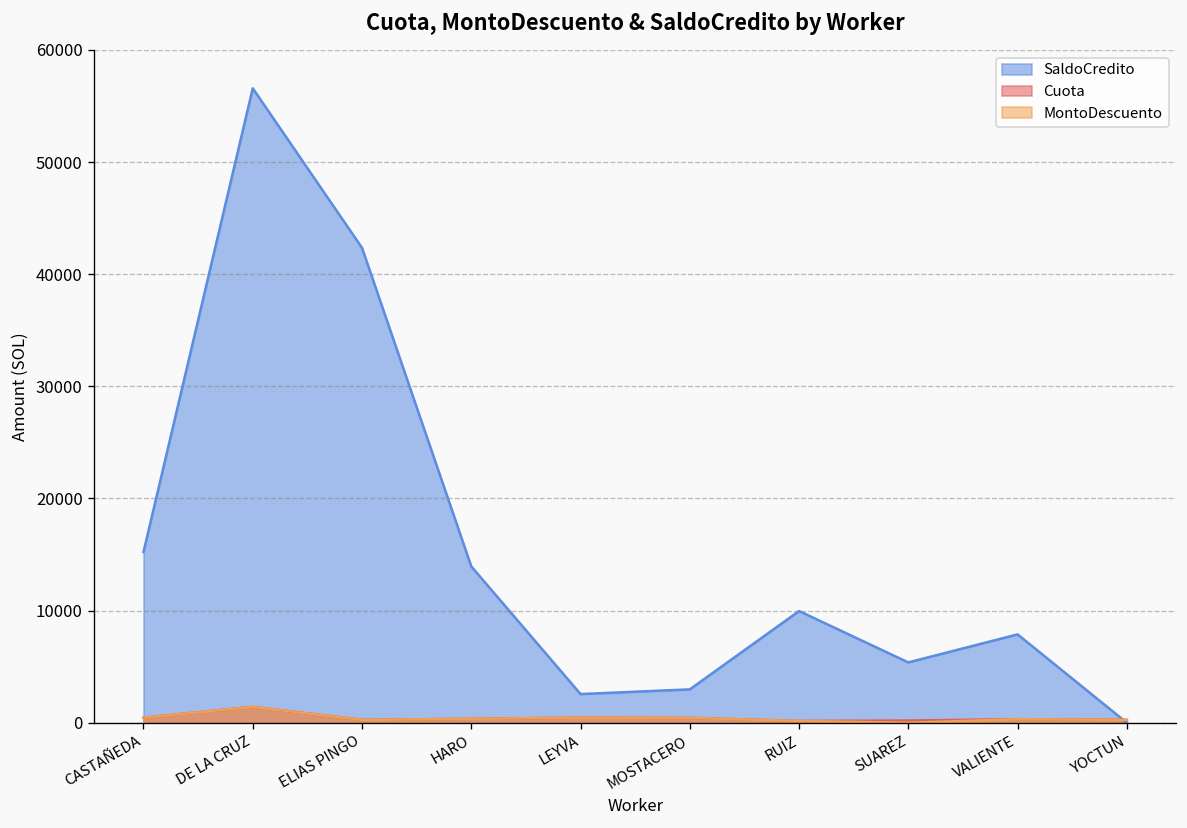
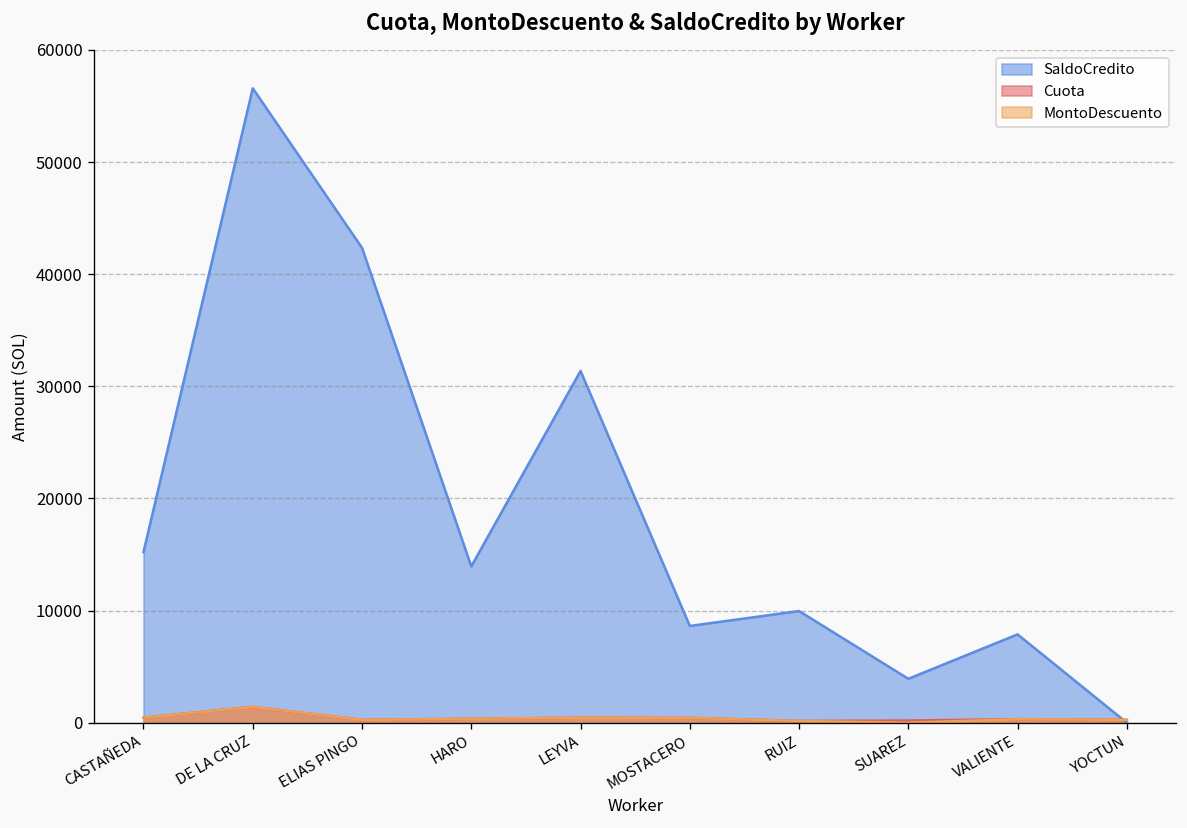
  {
    "SaldoCredito": {
      "CASTAÑEDA": 15000,
      "DE LA CRUZ": 57000,
      "ELIAS PINGO": 42000,
      "HARO": 14000,
-     "LEYVA": 3000,
-     "MOSTACERO": 3000,
+     "LEYVA": 31000,
+     "MOSTACERO": 9000,
      "RUIZ": 10000,
-     "SUAREZ": 5000,
+     "SUAREZ": 4000,
      "VALIENTE": 8000
    }
  }
